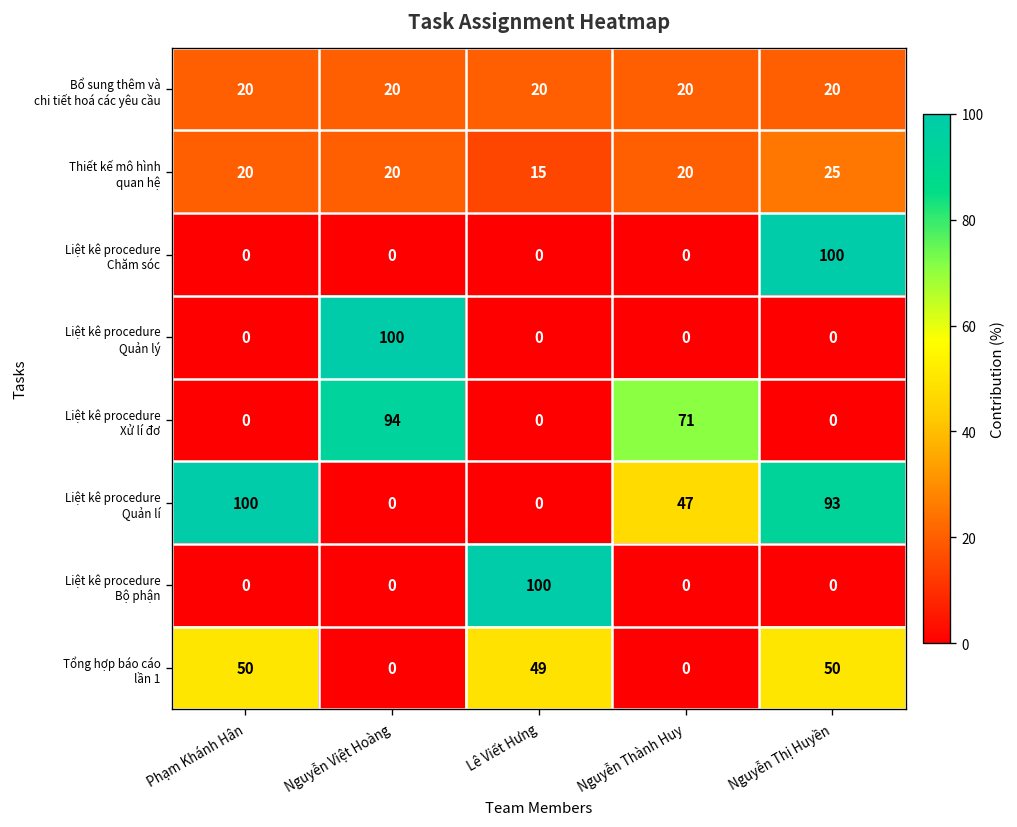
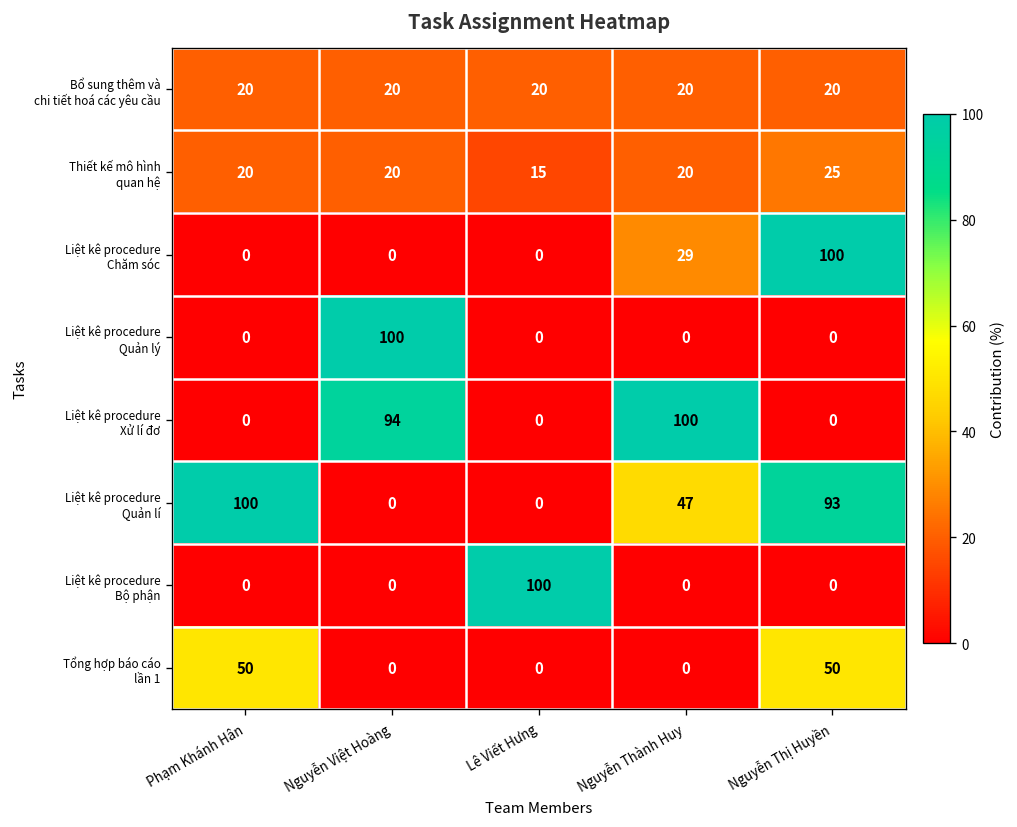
  {
    "Bổ sung thêm và chi tiết hoá các yêu cầu": {
      "Phạm Khánh Hân": 20,
      "Nguyễn Việt Hoàng": 20,
      "Lê Viết Hưng": 20,
      "Nguyễn Thành Huy": 20,
      "Nguyễn Thị Huyền": 20
    },
    "Thiết kế mô hình quan hệ": {
      "Phạm Khánh Hân": 20,
      "Nguyễn Việt Hoàng": 20,
      "Lê Viết Hưng": 15,
      "Nguyễn Thành Huy": 20,
      "Nguyễn Thị Huyền": 25
    },
    "Liệt kê procedure Chăm sóc": {
      "Phạm Khánh Hân": 0,
      "Nguyễn Việt Hoàng": 0,
      "Lê Viết Hưng": 0,
-     "Nguyễn Thành Huy": 0,
+     "Nguyễn Thành Huy": 29,
      "Nguyễn Thị Huyền": 100
    },
    "Liệt kê procedure Quản lý": {
      "Phạm Khánh Hân": 0,
      "Nguyễn Việt Hoàng": 100,
      "Lê Viết Hưng": 0,
      "Nguyễn Thành Huy": 0,
      "Nguyễn Thị Huyền": 0
    },
    "Liệt kê procedure Xử lí đơ": {
      "Phạm Khánh Hân": 0,
      "Nguyễn Việt Hoàng": 94,
      "Lê Viết Hưng": 0,
-     "Nguyễn Thành Huy": 71,
+     "Nguyễn Thành Huy": 100,
      "Nguyễn Thị Huyền": 0
    },
    "Liệt kê procedure Quản lí": {
      "Phạm Khánh Hân": 100,
      "Nguyễn Việt Hoàng": 0,
      "Lê Viết Hưng": 0,
      "Nguyễn Thành Huy": 47,
      "Nguyễn Thị Huyền": 93
    },
    "Liệt kê procedure Bộ phận": {
      "Phạm Khánh Hân": 0,
      "Nguyễn Việt Hoàng": 0,
      "Lê Viết Hưng": 100,
      "Nguyễn Thành Huy": 0,
      "Nguyễn Thị Huyền": 0
    },
    "Tổng hợp báo cáo lần 1": {
      "Phạm Khánh Hân": 50,
      "Nguyễn Việt Hoàng": 0,
-     "Lê Viết Hưng": 49,
+     "Lê Viết Hưng": 0,
      "Nguyễn Thành Huy": 0,
      "Nguyễn Thị Huyền": 50
    }
  }
